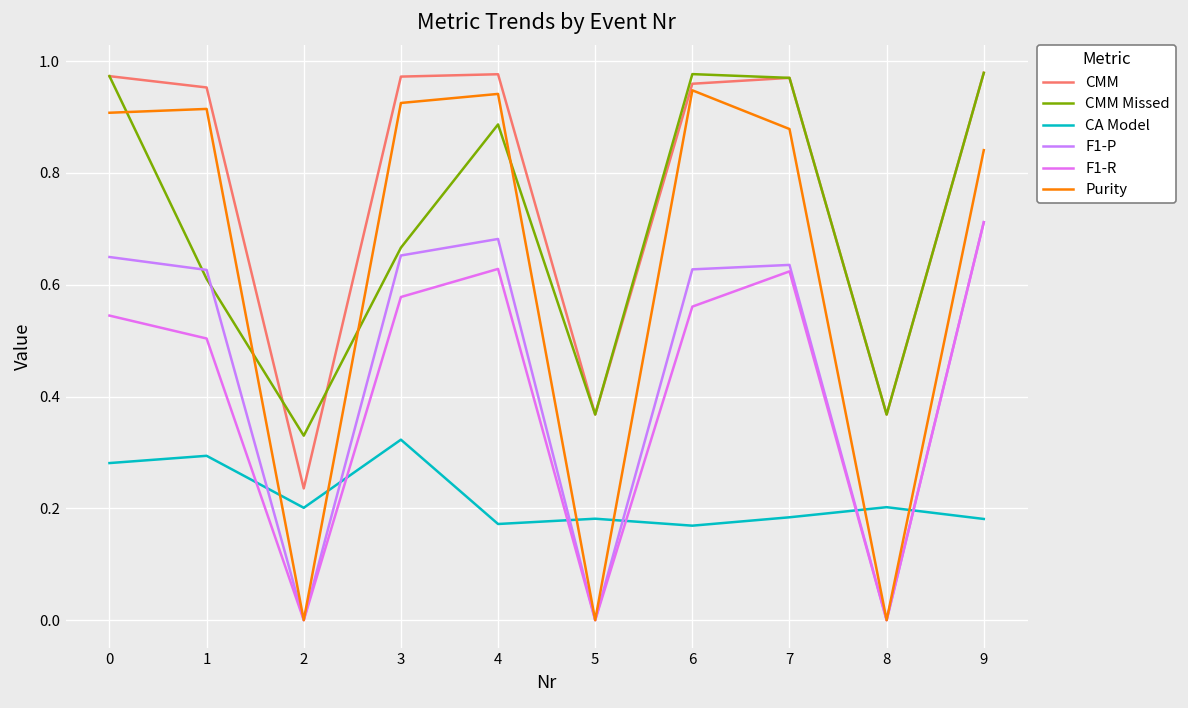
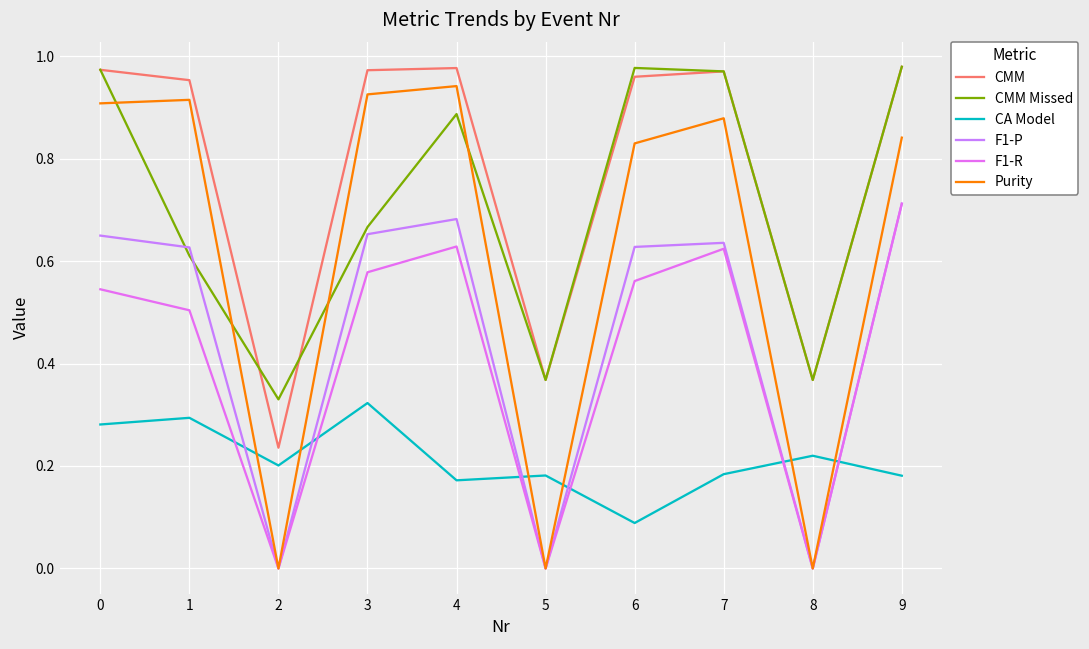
  {
    "CMM": {
      "1": 0.95,
      "2": 0.24,
      "3": 0.97,
      "4": 0.98,
      "6": 0.96
    },
    "CMM Missed": {
      "1": 0.61,
      "2": 0.33,
      "3": 0.67,
      "4": 0.89,
      "6": 0.98
    },
    "CA Model": {
      "0": 0.28,
      "1": 0.29,
      "2": 0.20,
      "3": 0.32,
      "4": 0.17,
      "5": 0.18,
-     "6": 0.17,
+     "6": 0.09,
      "7": 0.18,
-     "8": 0.20,
+     "8": 0.22,
      "9": 0.18
    },
    "Purity": {
      "0": 0.91,
      "1": 0.91,
      "3": 0.93,
      "4": 0.94,
-     "6": 0.95,
+     "6": 0.83,
      "7": 0.88,
      "9": 0.84
    }
  }
